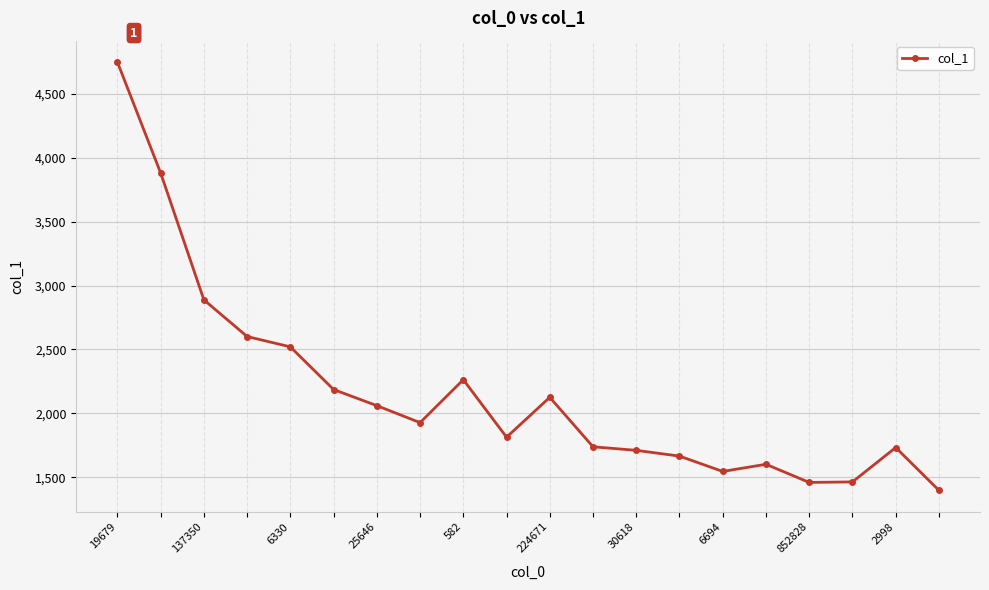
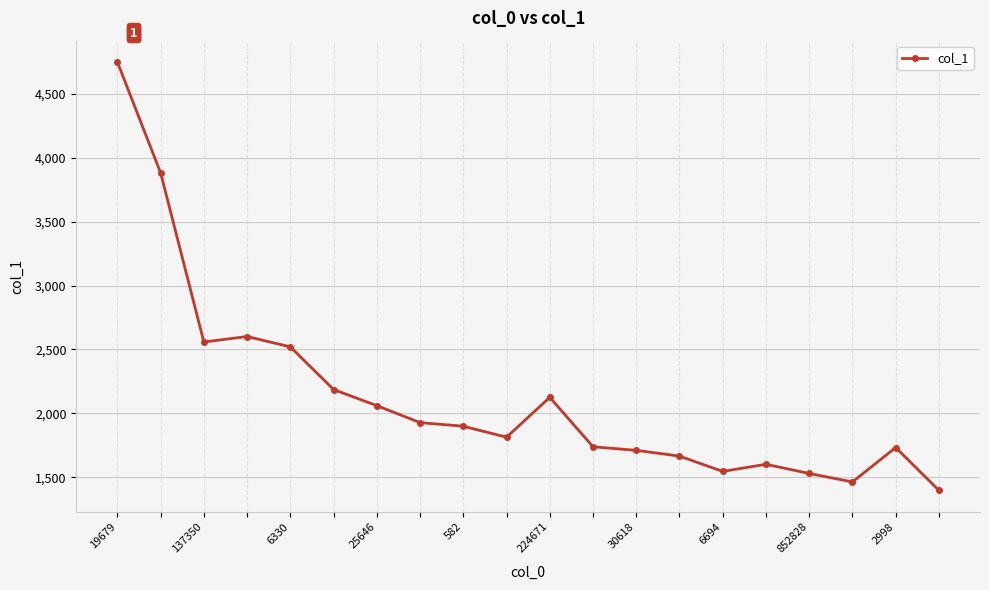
  {
    "19679": "4,750",
-   "137350": "2,890",
+   "137350": "2,560",
    "6330": "2,520",
    "25646": "2,060",
-   "582": "2,260",
+   "582": "1,900",
    "224671": "2,130",
    "30618": "1,710",
    "6694": "1,550",
-   "852828": "1,460",
+   "852828": "1,530",
    "2998": "1,730"
  }
